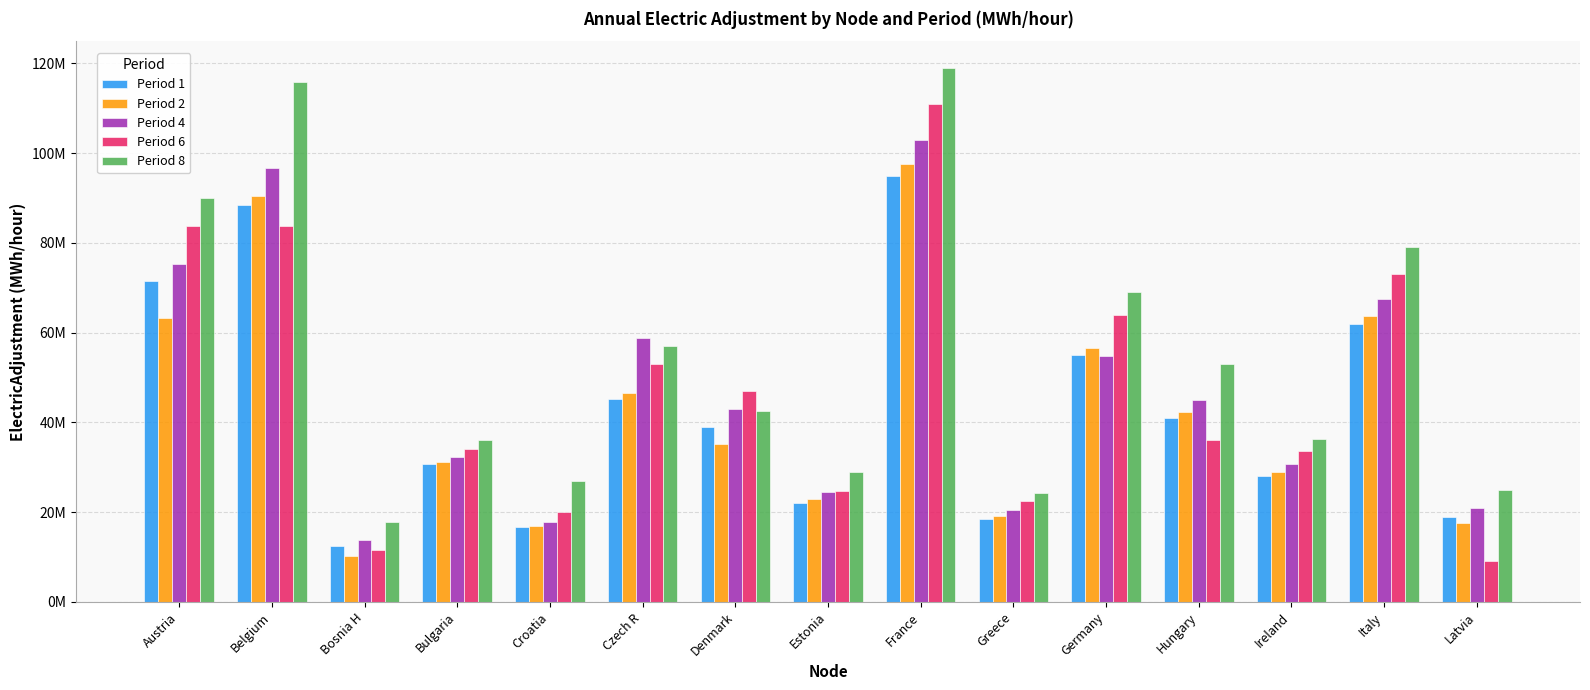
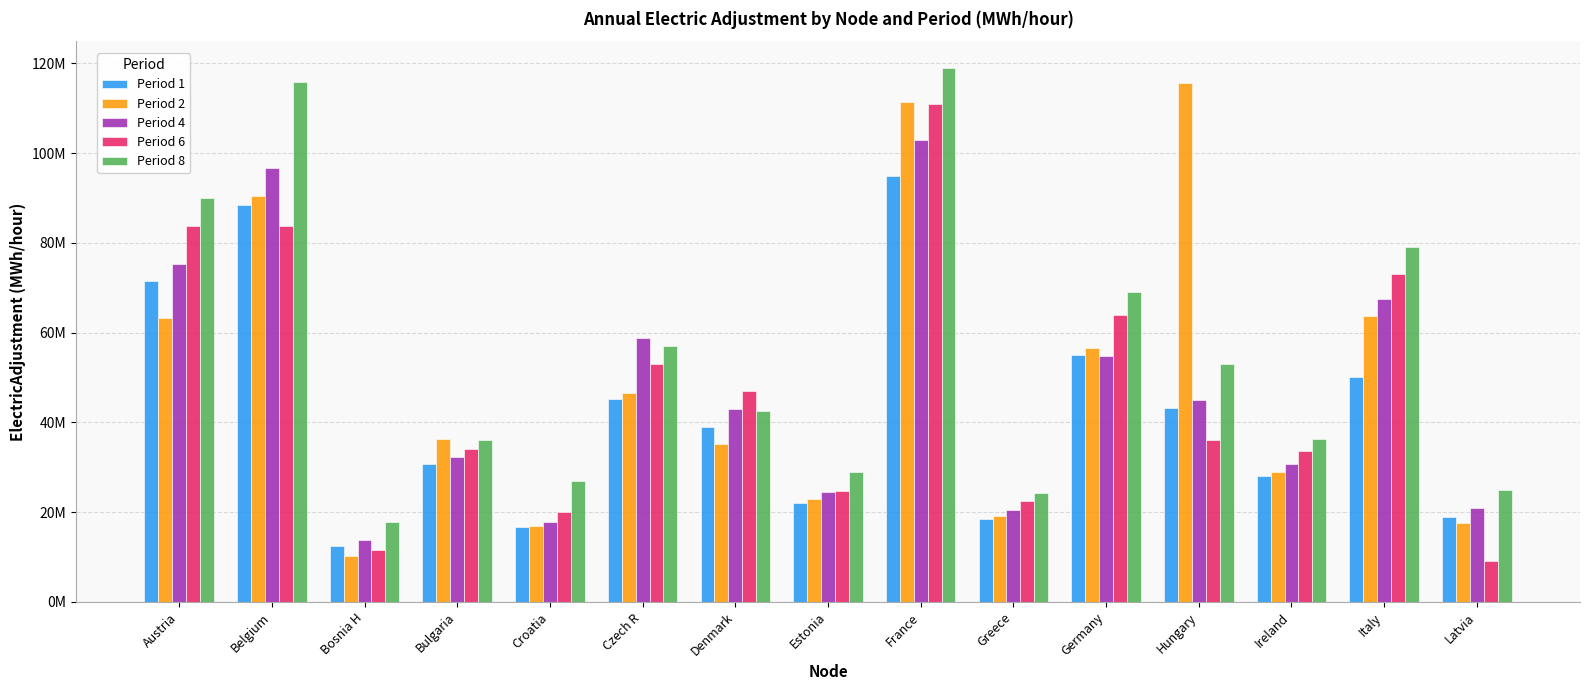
  {
    "Period 1": {
      "Austria": 71000000,
      "Belgium": 88000000,
      "Bosnia H": 13000000,
      "Bulgaria": 31000000,
      "Croatia": 17000000,
      "Czech R": 45000000,
      "Denmark": 39000000,
      "Estonia": 22000000,
      "France": 95000000,
      "Greece": 19000000,
      "Germany": 55000000,
-     "Hungary": 41000000,
+     "Hungary": 43000000,
      "Ireland": 28000000,
-     "Italy": 62000000,
+     "Italy": 50000000,
      "Latvia": 19000000
    },
    "Period 2": {
      "Austria": 63000000,
      "Belgium": 90000000,
      "Bosnia H": 10000000,
-     "Bulgaria": 31000000,
+     "Bulgaria": 36000000,
      "Croatia": 17000000,
      "Czech R": 47000000,
      "Denmark": 35000000,
      "Estonia": 23000000,
-     "France": 98000000,
+     "France": 111000000,
      "Greece": 19000000,
      "Germany": 57000000,
-     "Hungary": 42000000,
+     "Hungary": 116000000,
      "Ireland": 29000000,
      "Italy": 64000000,
      "Latvia": 18000000
    },
    "Period 4": {
      "Austria": 75000000,
      "Belgium": 97000000,
      "Bosnia H": 14000000,
      "Bulgaria": 32000000,
      "Croatia": 18000000,
      "Czech R": 59000000,
      "Denmark": 43000000,
      "Estonia": 25000000,
      "France": 103000000,
      "Greece": 21000000,
      "Germany": 55000000,
      "Hungary": 45000000,
      "Ireland": 31000000,
      "Italy": 68000000,
      "Latvia": 21000000
    },
    "Period 6": {
      "Austria": 84000000,
      "Belgium": 84000000,
      "Bosnia H": 11000000,
      "Bulgaria": 34000000,
      "Croatia": 20000000,
      "Czech R": 53000000,
      "Denmark": 47000000,
      "Estonia": 25000000,
      "France": 111000000,
      "Greece": 22000000,
      "Germany": 64000000,
      "Hungary": 36000000,
      "Ireland": 34000000,
      "Italy": 73000000,
      "Latvia": 9000000
    },
    "Period 8": {
      "Austria": 90000000,
      "Belgium": 116000000,
      "Bosnia H": 18000000,
      "Bulgaria": 36000000,
      "Croatia": 27000000,
      "Czech R": 57000000,
      "Denmark": 43000000,
      "Estonia": 29000000,
      "France": 119000000,
      "Greece": 24000000,
      "Germany": 69000000,
      "Hungary": 53000000,
      "Ireland": 36000000,
      "Italy": 79000000,
      "Latvia": 25000000
    }
  }
